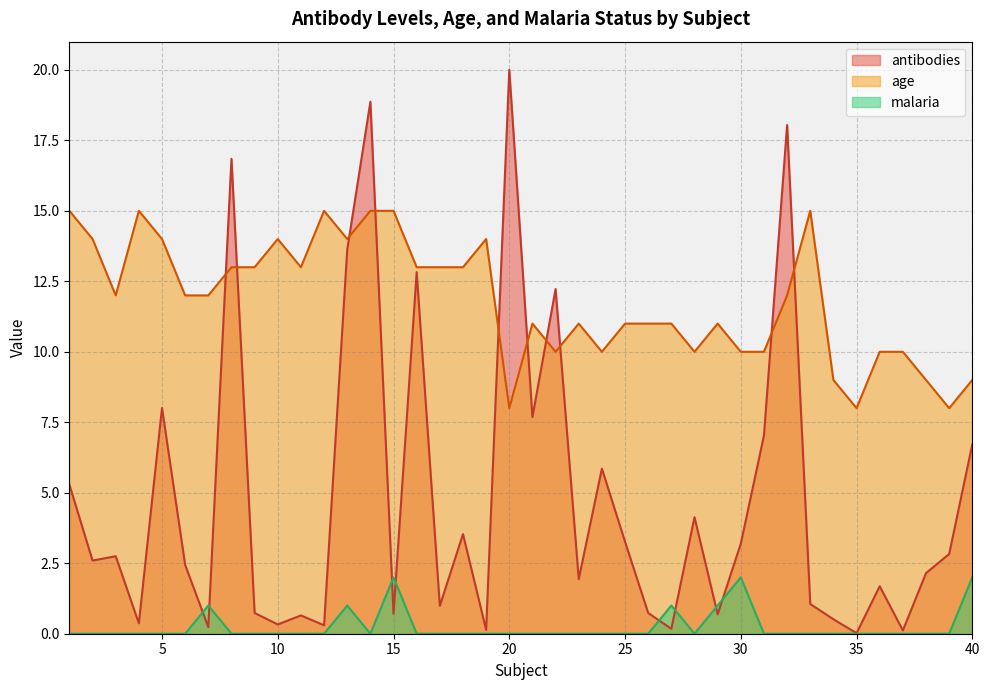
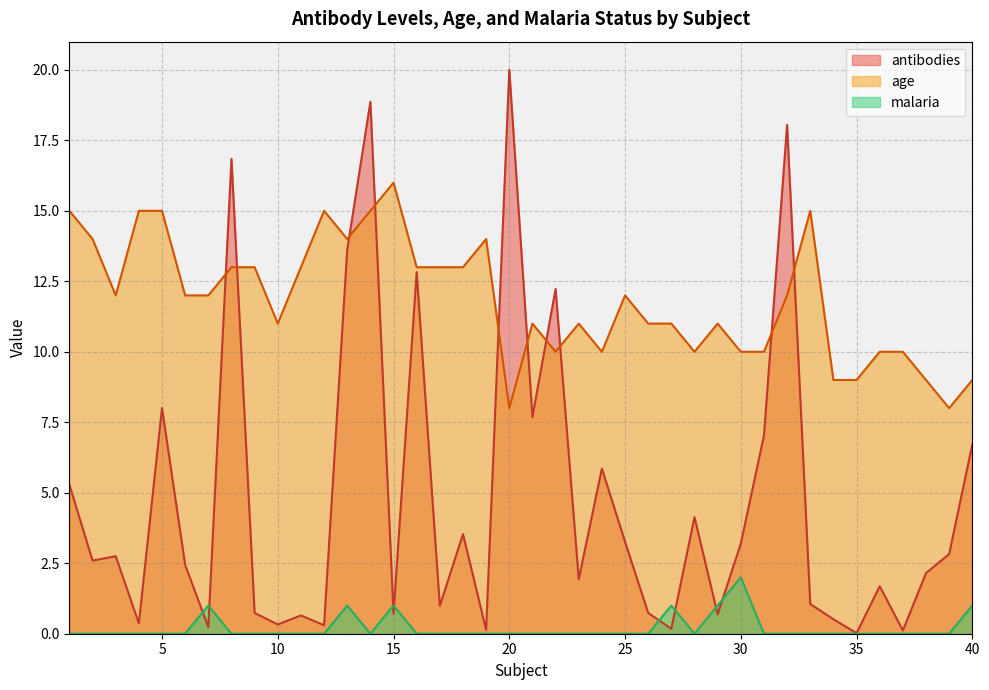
  {
    "antibodies": {
      "5": 8,
      "10": 0.3,
      "15": 0.7,
      "20": 20,
      "25": 3.3,
      "30": 3.2,
      "40": 6.7
    },
    "age": {
-     "5": 14,
-     "10": 14,
-     "15": 15,
+     "5": 15,
+     "10": 11,
+     "15": 16,
      "20": 8,
-     "25": 11,
+     "25": 12,
      "30": 10,
-     "35": 8,
+     "35": 9,
      "40": 9
    },
    "malaria": {
      "5": 0,
      "10": 0,
-     "15": 2,
+     "15": 1,
      "20": 0,
      "25": 0,
      "30": 2,
-     "40": 2
+     "40": 1
    }
  }
